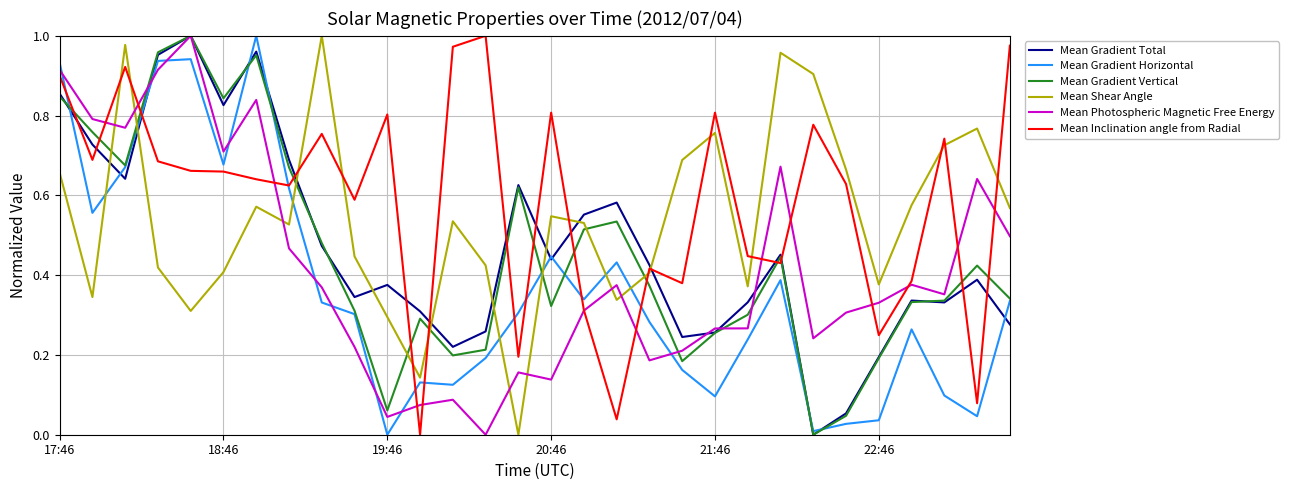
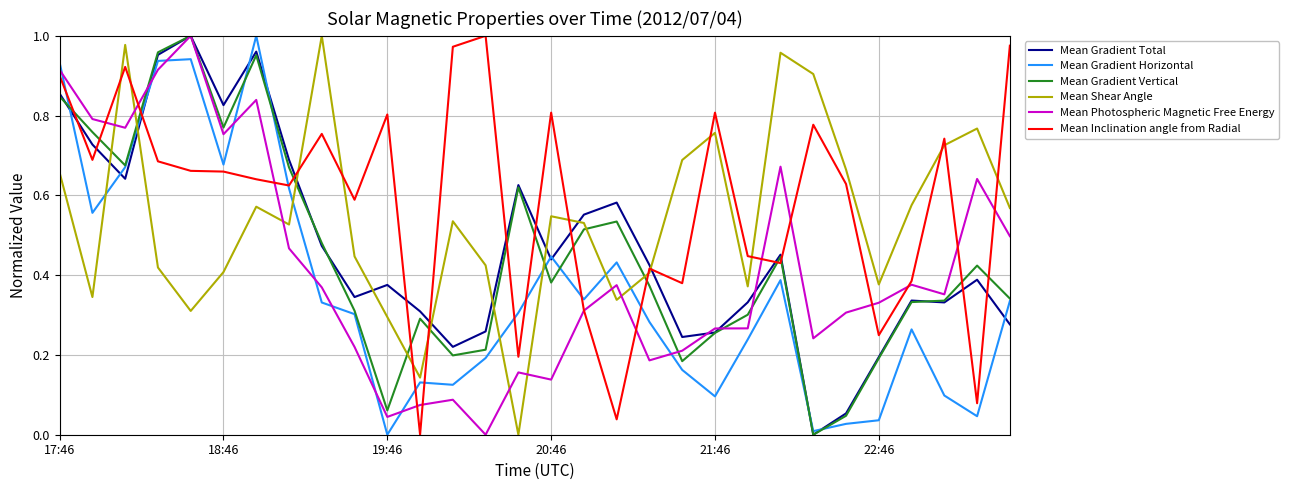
  {
    "Mean Gradient Total": {
      "17:46": 0.85,
      "18:46": 0.83,
      "19:46": 0.38,
      "20:46": 0.44
    },
    "Mean Gradient Horizontal": {
      "17:46": 0.93,
      "18:46": 0.68,
      "19:46": 0.00,
      "20:46": 0.45,
      "21:46": 0.10,
      "22:46": 0.04
    },
    "Mean Gradient Vertical": {
      "17:46": 0.85,
-     "18:46": 0.84,
+     "18:46": 0.77,
      "19:46": 0.06,
-     "20:46": 0.32
+     "20:46": 0.38
    },
    "Mean Shear Angle": {
      "17:46": 0.66,
      "18:46": 0.41,
      "19:46": 0.30,
      "20:46": 0.55,
      "21:46": 0.76,
      "22:46": 0.38
    },
    "Mean Photospheric Magnetic Free Energy": {
      "17:46": 0.91,
-     "18:46": 0.71,
+     "18:46": 0.75,
      "19:46": 0.04,
      "20:46": 0.14,
      "21:46": 0.27,
      "22:46": 0.33
    },
    "Mean Inclination angle from Radial": {
      "17:46": 0.90,
      "18:46": 0.66,
      "19:46": 0.80,
      "20:46": 0.81,
      "21:46": 0.81,
      "22:46": 0.25
    }
  }
